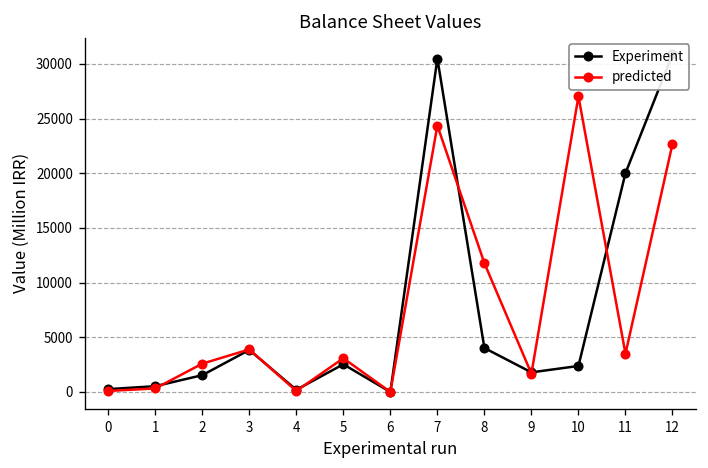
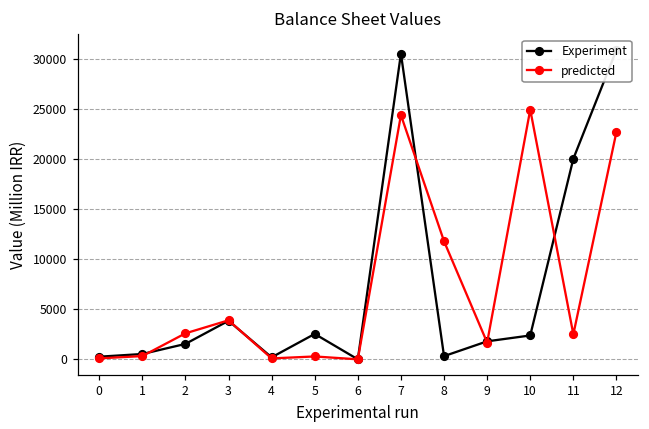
  {
    "Experiment": {
      "2": 2000,
      "5": 3000,
      "7": 30000,
-     "8": 4000,
+     "8": 0,
      "10": 2000,
      "11": 20000
    },
    "predicted": {
      "2": 3000,
-     "5": 3000,
+     "5": 0,
      "7": 24000,
      "8": 12000,
-     "10": 27000,
-     "11": 3000,
+     "10": 25000,
+     "11": 2000,
      "12": 23000
    }
  }
